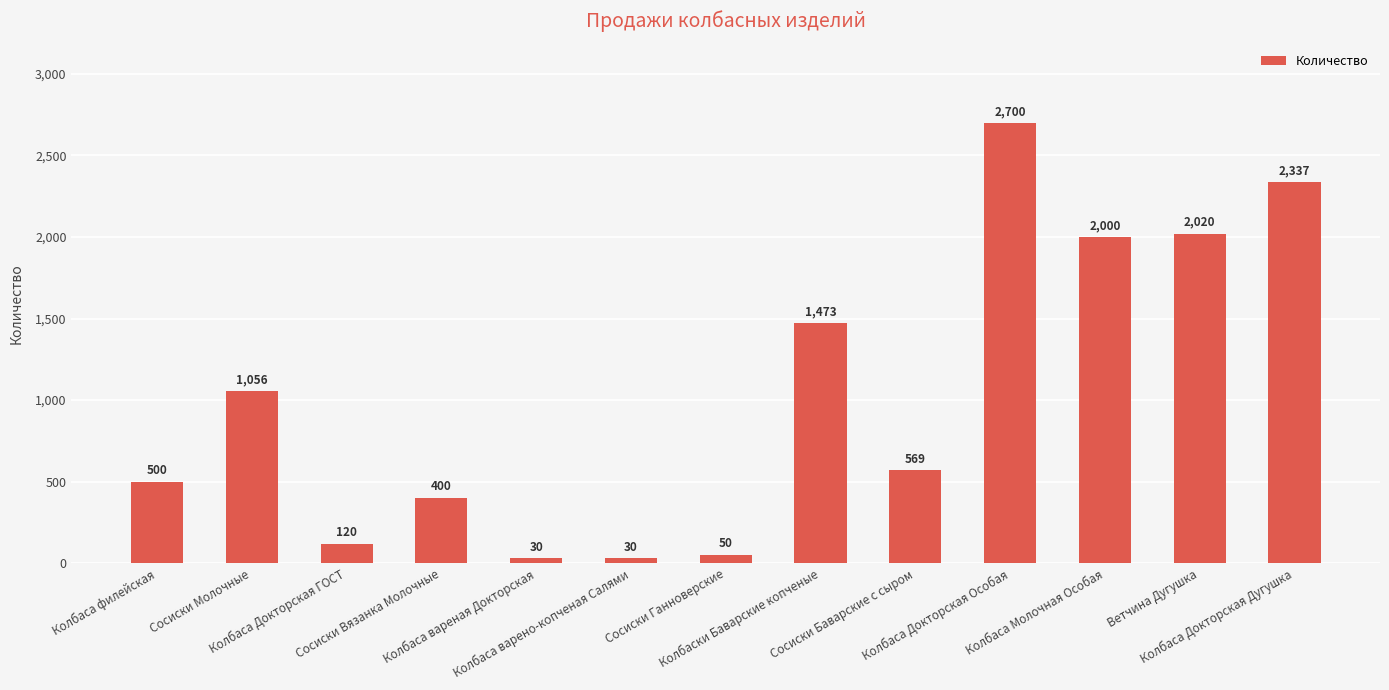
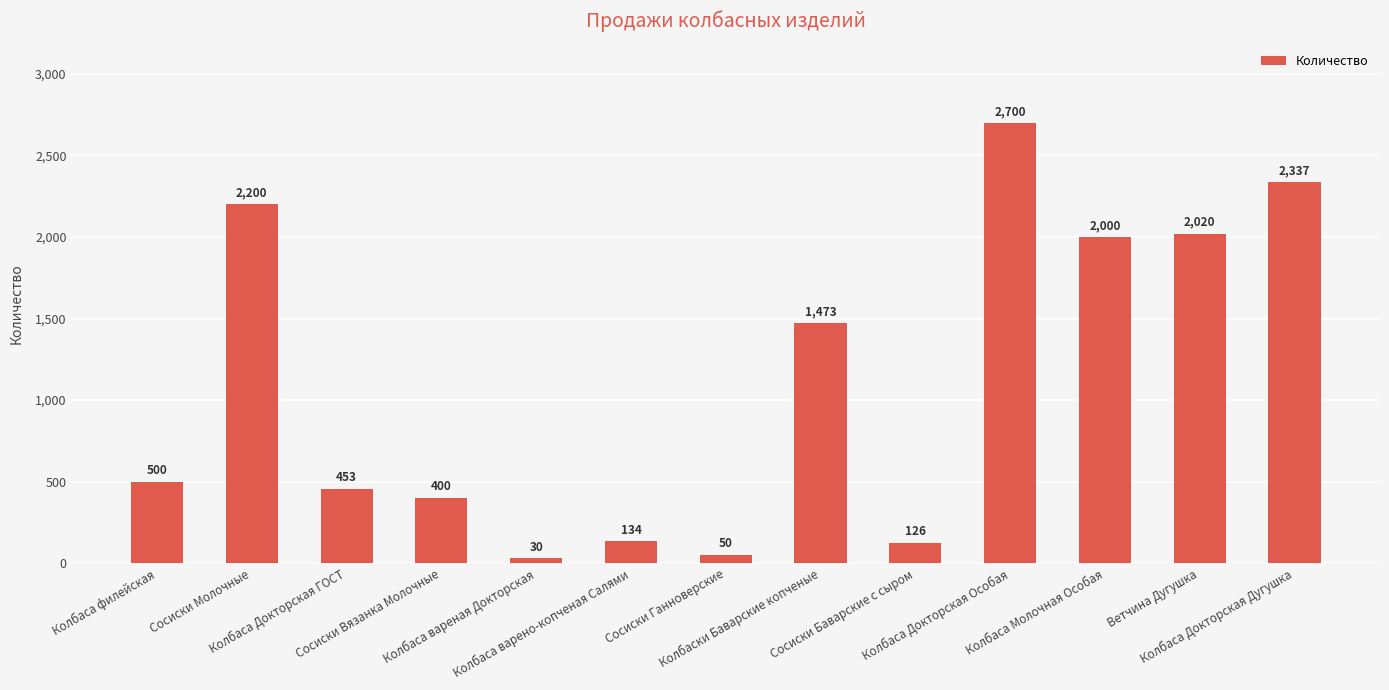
  {
    "Колбаса филейская": "500",
-   "Сосиски Молочные": "1,056",
-   "Колбаса Докторская ГОСТ": "120",
+   "Сосиски Молочные": "2,200",
+   "Колбаса Докторская ГОСТ": "453",
    "Сосиски Вязанка Молочные": "400",
    "Колбаса вареная Докторская": "30",
-   "Колбаса варено-копченая Салями": "30",
+   "Колбаса варено-копченая Салями": "134",
    "Сосиски Ганноверские": "50",
    "Колбаски Баварские копченые": "1,473",
-   "Сосиски Баварские с сыром": "569",
+   "Сосиски Баварские с сыром": "126",
    "Колбаса Докторская Особая": "2,700",
    "Колбаса Молочная Особая": "2,000",
    "Ветчина Дугушка": "2,020",
    "Колбаса Докторская Дугушка": "2,337"
  }
